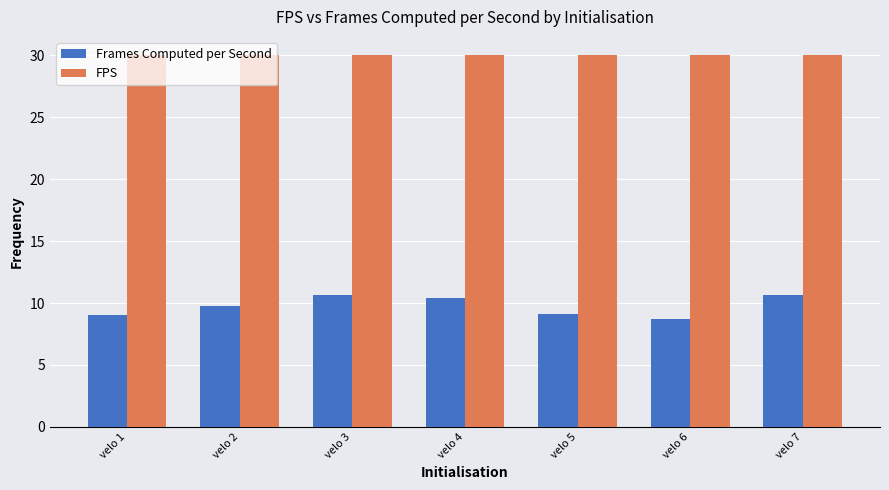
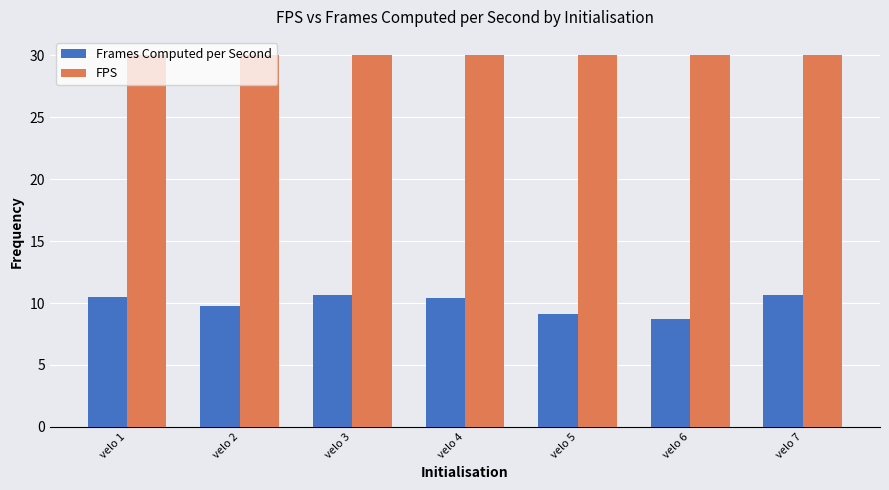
  {
    "Frames Computed per Second": {
-     "velo 1": 9.0,
+     "velo 1": 10.5,
      "velo 2": 9.8,
      "velo 3": 10.7,
      "velo 4": 10.4,
      "velo 5": 9.1,
      "velo 6": 8.7,
      "velo 7": 10.7
    },
    "FPS": {
      "velo 3": 30.0,
      "velo 4": 30.0,
      "velo 5": 30.0,
      "velo 6": 30.0,
      "velo 7": 30.0
    }
  }
